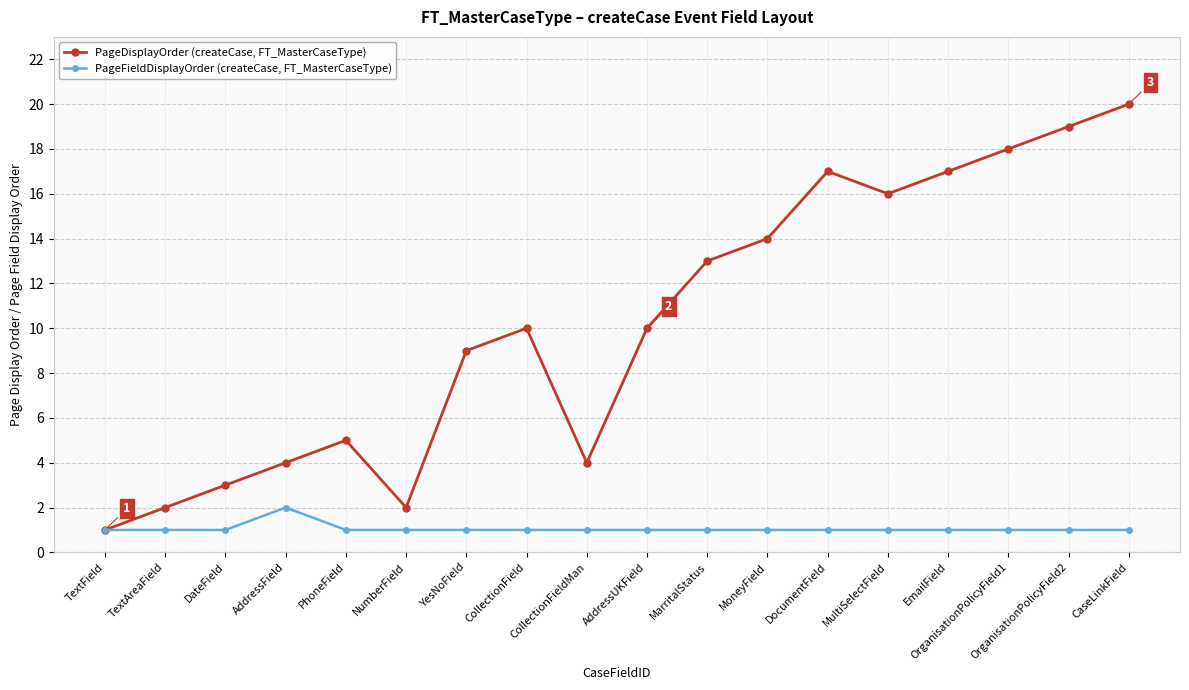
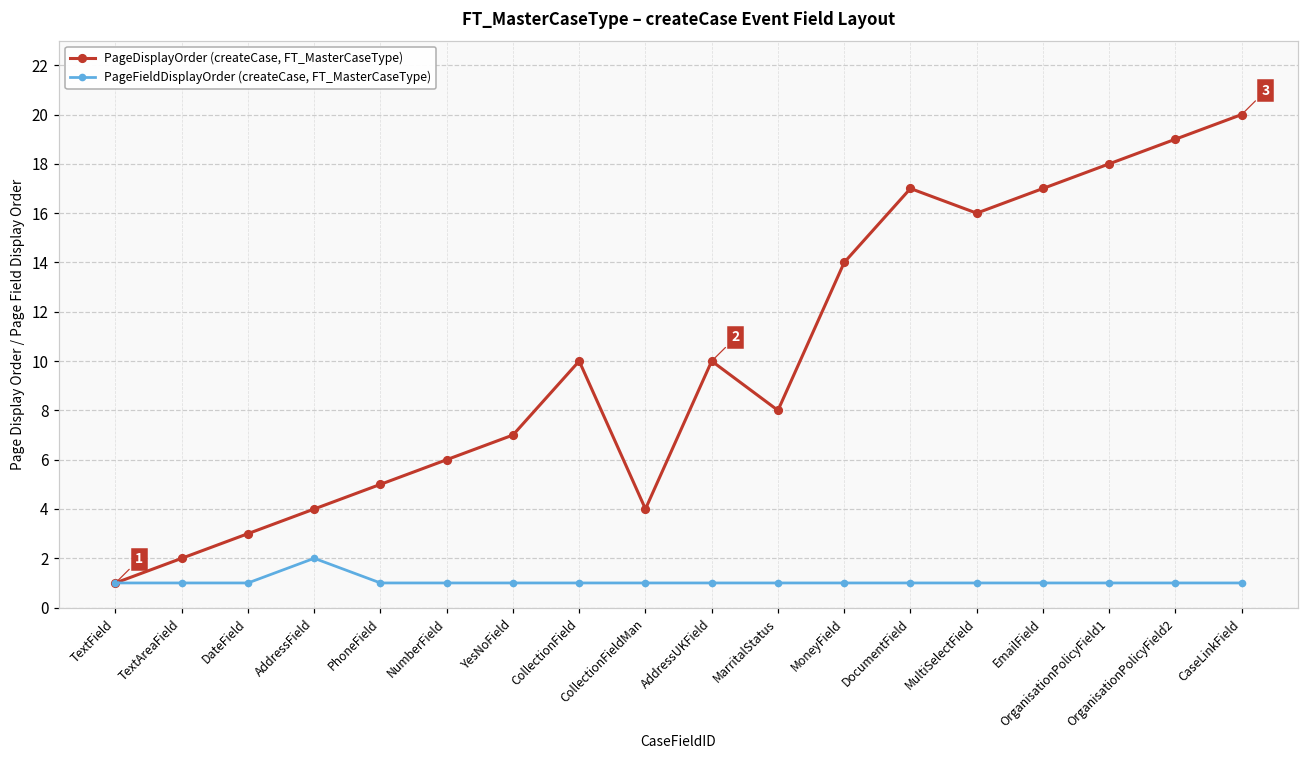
  {
    "PageDisplayOrder (createCase, FT_MasterCaseType)": {
      "TextAreaField": 2,
      "DateField": 3,
      "AddressField": 4,
      "PhoneField": 5,
-     "NumberField": 2,
-     "YesNoField": 9,
+     "NumberField": 6,
+     "YesNoField": 7,
      "CollectionField": 10,
      "CollectionFieldMan": 4,
      "AddressUKField": 10,
-     "MarritalStatus": 13,
+     "MarritalStatus": 8,
      "MoneyField": 14,
      "DocumentField": 17,
      "MultiSelectField": 16,
      "EmailField": 17,
      "OrganisationPolicyField1": 18,
      "OrganisationPolicyField2": 19,
      "CaseLinkField": 20
    },
    "PageFieldDisplayOrder (createCase, FT_MasterCaseType)": {
      "TextAreaField": 1,
      "DateField": 1,
      "AddressField": 2,
      "PhoneField": 1,
      "NumberField": 1,
      "YesNoField": 1,
      "CollectionField": 1,
      "CollectionFieldMan": 1,
      "AddressUKField": 1,
      "MarritalStatus": 1,
      "MoneyField": 1,
      "DocumentField": 1,
      "MultiSelectField": 1,
      "EmailField": 1,
      "OrganisationPolicyField1": 1,
      "OrganisationPolicyField2": 1,
      "CaseLinkField": 1
    }
  }
